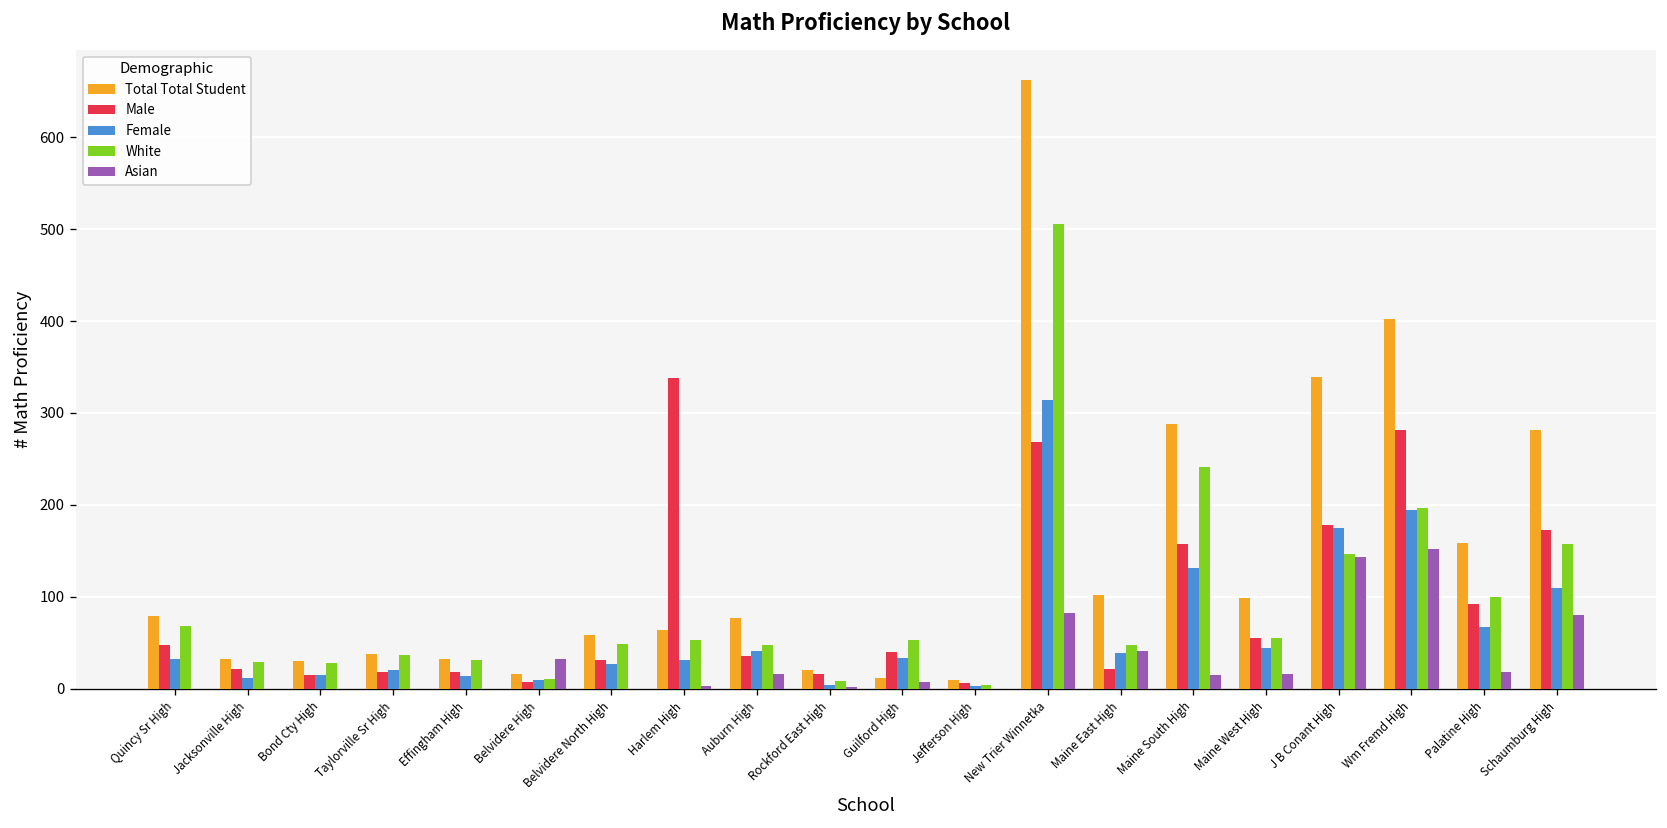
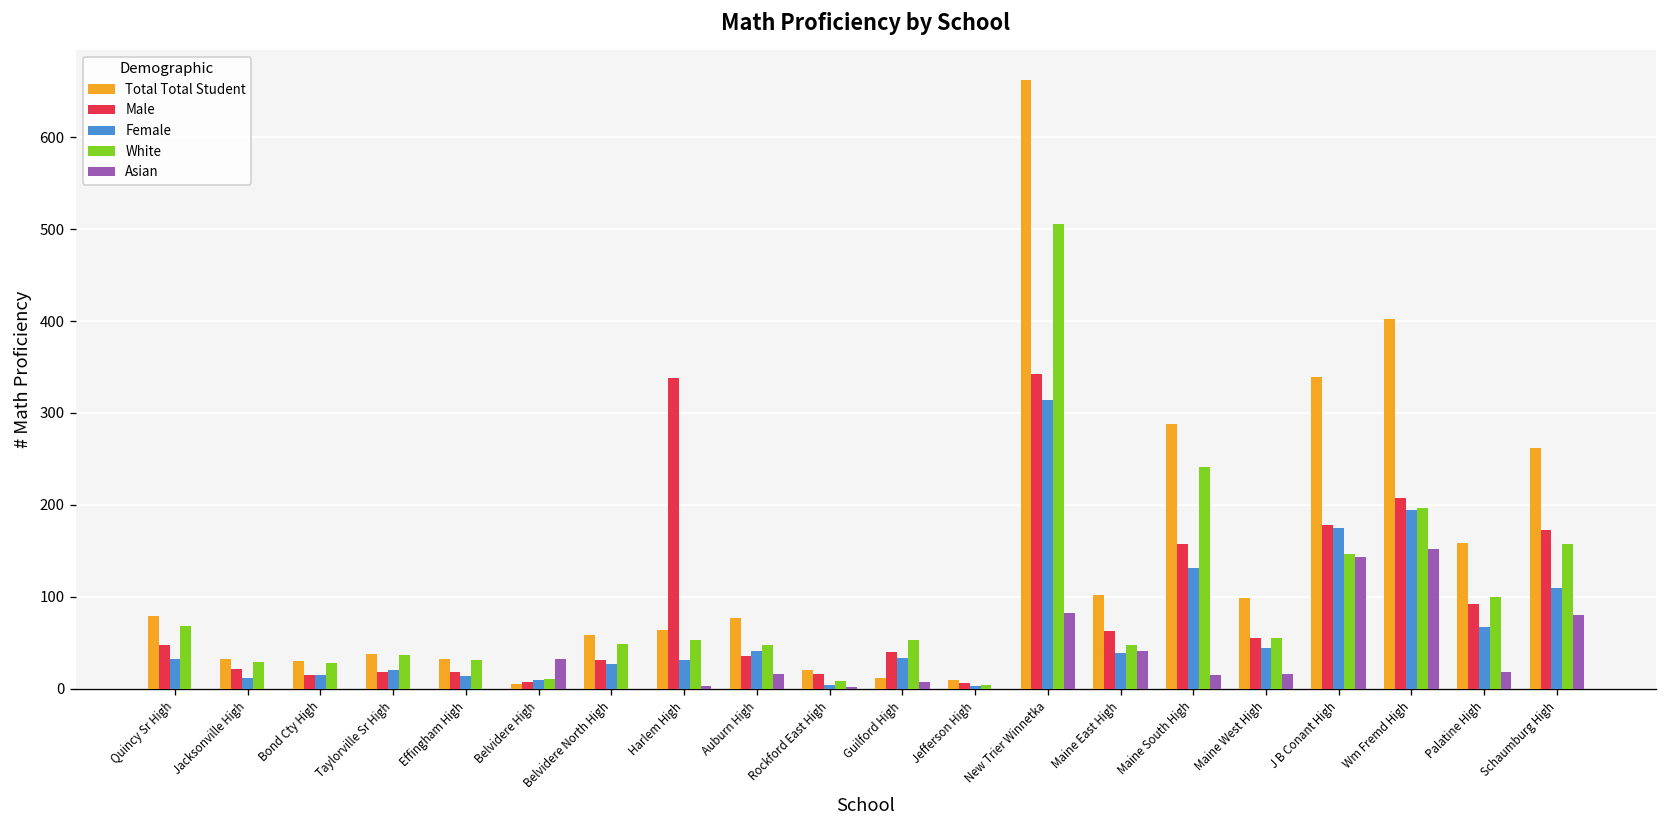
  {
    "Total Total Student": {
      "Quincy Sr High": 80,
      "Jacksonville High": 30,
      "Bond Cty High": 30,
      "Taylorville Sr High": 40,
      "Effingham High": 30,
-     "Belvidere High": 20,
+     "Belvidere High": 10,
      "Belvidere North High": 60,
      "Harlem High": 60,
      "Auburn High": 80,
      "Rockford East High": 20,
      "Guilford High": 10,
      "Jefferson High": 10,
      "New Trier Winnetka": 660,
      "Maine East High": 100,
      "Maine South High": 290,
      "Maine West High": 100,
      "J B Conant High": 340,
      "Wm Fremd High": 400,
      "Palatine High": 160,
-     "Schaumburg High": 280
+     "Schaumburg High": 260
    },
    "Male": {
      "Quincy Sr High": 50,
      "Jacksonville High": 20,
      "Bond Cty High": 20,
      "Taylorville Sr High": 20,
      "Effingham High": 20,
      "Belvidere High": 10,
      "Belvidere North High": 30,
      "Harlem High": 340,
      "Auburn High": 40,
      "Rockford East High": 20,
      "Guilford High": 40,
      "Jefferson High": 10,
-     "New Trier Winnetka": 270,
-     "Maine East High": 20,
+     "New Trier Winnetka": 340,
+     "Maine East High": 60,
      "Maine South High": 160,
      "Maine West High": 60,
      "J B Conant High": 180,
-     "Wm Fremd High": 280,
+     "Wm Fremd High": 210,
      "Palatine High": 90,
      "Schaumburg High": 170
    },
    "Female": {
      "Quincy Sr High": 30,
      "Jacksonville High": 10,
      "Bond Cty High": 20,
      "Taylorville Sr High": 20,
      "Effingham High": 10,
      "Belvidere High": 10,
      "Belvidere North High": 30,
      "Harlem High": 30,
      "Auburn High": 40,
      "Rockford East High": 0,
      "Guilford High": 30,
      "New Trier Winnetka": 310,
      "Maine East High": 40,
      "Maine South High": 130,
      "Maine West High": 40,
      "J B Conant High": 180,
      "Wm Fremd High": 190,
      "Palatine High": 70,
      "Schaumburg High": 110
    },
    "White": {
      "Quincy Sr High": 70,
      "Jacksonville High": 30,
      "Bond Cty High": 30,
      "Taylorville Sr High": 40,
      "Effingham High": 30,
      "Belvidere High": 10,
      "Belvidere North High": 50,
      "Harlem High": 50,
      "Auburn High": 50,
      "Rockford East High": 10,
      "Guilford High": 50,
      "Jefferson High": 0,
      "New Trier Winnetka": 510,
      "Maine East High": 50,
      "Maine South High": 240,
      "Maine West High": 60,
      "J B Conant High": 150,
      "Wm Fremd High": 200,
      "Palatine High": 100,
      "Schaumburg High": 160
    },
    "Asian": {
      "Quincy Sr High": 0,
      "Jacksonville High": 0,
      "Bond Cty High": 0,
      "Taylorville Sr High": 0,
      "Effingham High": 0,
      "Belvidere High": 30,
      "Belvidere North High": 0,
      "Auburn High": 20,
      "Guilford High": 10,
      "Jefferson High": 0,
      "New Trier Winnetka": 80,
      "Maine East High": 40,
      "Maine South High": 20,
      "Maine West High": 20,
      "J B Conant High": 140,
      "Wm Fremd High": 150,
      "Palatine High": 20,
      "Schaumburg High": 80
    }
  }
